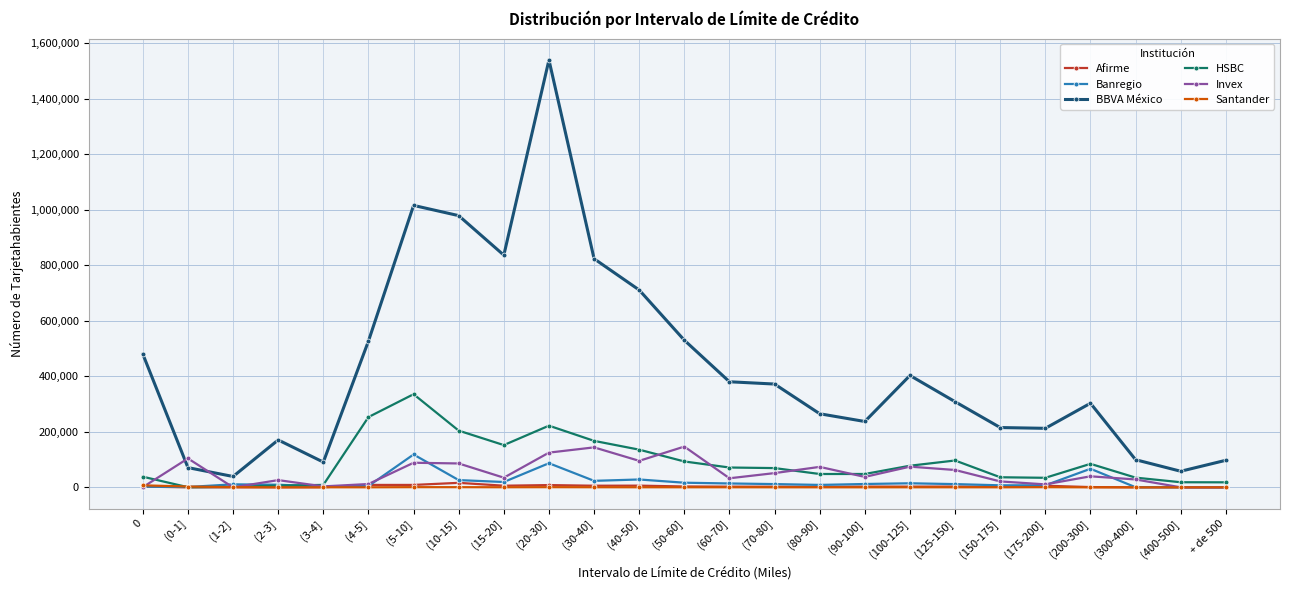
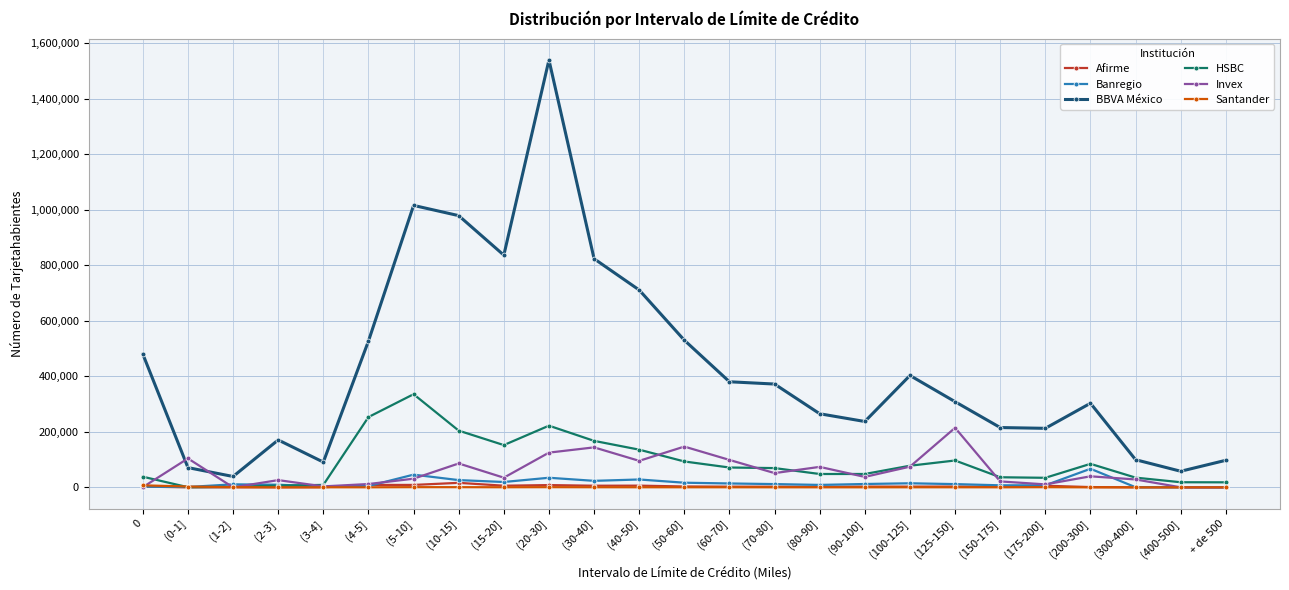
  {
    "Banregio": {
      "(1-2]": "10,000",
-     "(5-10]": "120,000",
+     "(5-10]": "50,000",
      "(10-15]": "30,000",
      "(15-20]": "20,000",
-     "(20-30]": "90,000",
+     "(20-30]": "30,000",
      "(30-40]": "20,000",
      "(40-50]": "30,000",
      "(50-60]": "20,000",
      "(60-70]": "10,000",
      "(70-80]": "10,000",
      "(90-100]": "10,000",
      "(100-125]": "10,000",
      "(200-300]": "70,000"
    },
    "Invex": {
      "(0-1]": "100,000",
      "(2-3]": "30,000",
-     "(5-10]": "90,000",
+     "(5-10]": "30,000",
      "(10-15]": "90,000",
      "(15-20]": "30,000",
      "(20-30]": "130,000",
      "(30-40]": "140,000",
      "(40-50]": "100,000",
      "(50-60]": "150,000",
-     "(60-70]": "30,000",
+     "(60-70]": "100,000",
      "(70-80]": "50,000",
      "(80-90]": "70,000",
      "(90-100]": "40,000",
-     "(125-150]": "60,000",
+     "(125-150]": "210,000",
      "(150-175]": "20,000",
      "(200-300]": "40,000"
    }
  }
